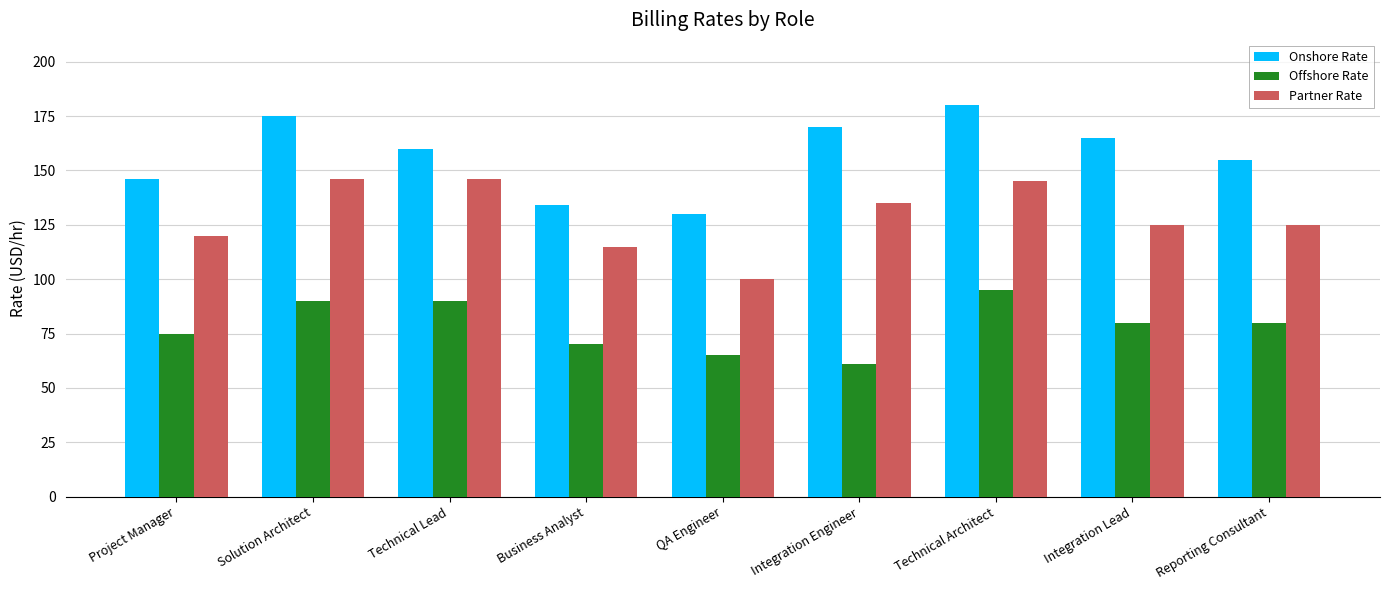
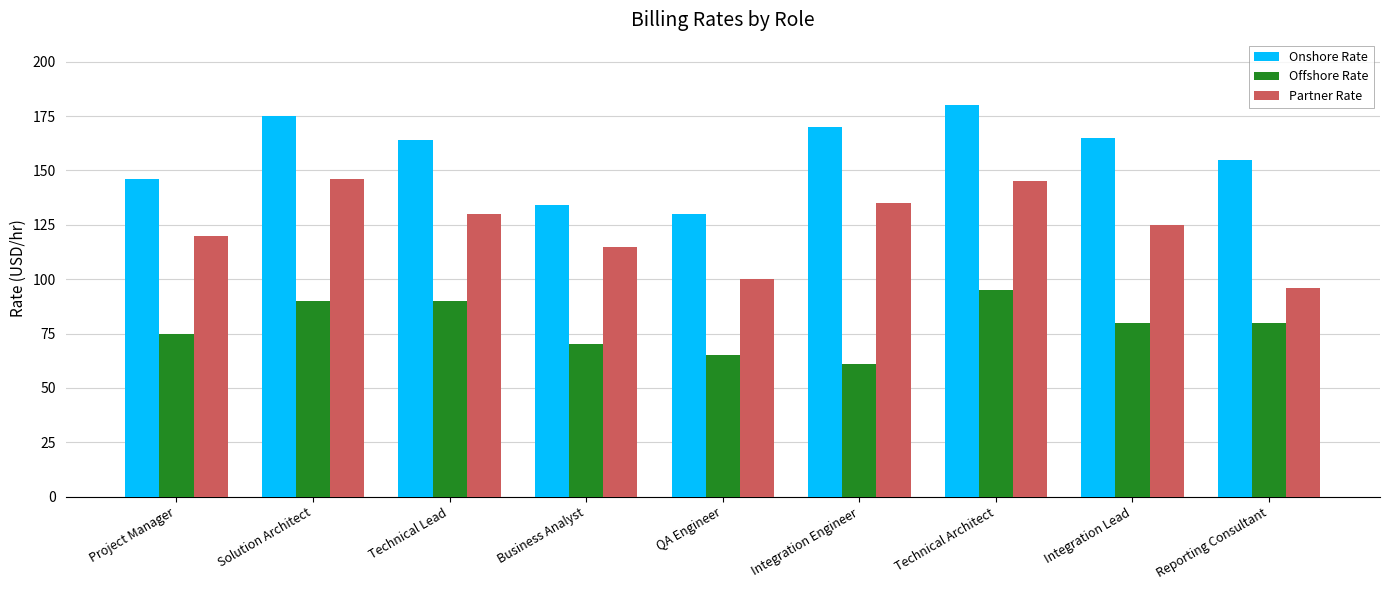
  {
    "Onshore Rate": {
      "Project Manager": 146,
      "Solution Architect": 175,
-     "Technical Lead": 160,
+     "Technical Lead": 164,
      "Business Analyst": 134,
      "QA Engineer": 130,
      "Integration Engineer": 170,
      "Technical Architect": 180,
      "Integration Lead": 165,
      "Reporting Consultant": 155
    },
    "Offshore Rate": {
      "Project Manager": 75,
      "Solution Architect": 90,
      "Technical Lead": 90,
      "Business Analyst": 70,
      "QA Engineer": 65,
      "Integration Engineer": 61,
      "Technical Architect": 95,
      "Integration Lead": 80,
      "Reporting Consultant": 80
    },
    "Partner Rate": {
      "Project Manager": 120,
      "Solution Architect": 146,
-     "Technical Lead": 146,
+     "Technical Lead": 130,
      "Business Analyst": 115,
      "QA Engineer": 100,
      "Integration Engineer": 135,
      "Technical Architect": 145,
      "Integration Lead": 125,
-     "Reporting Consultant": 125
+     "Reporting Consultant": 96
    }
  }
